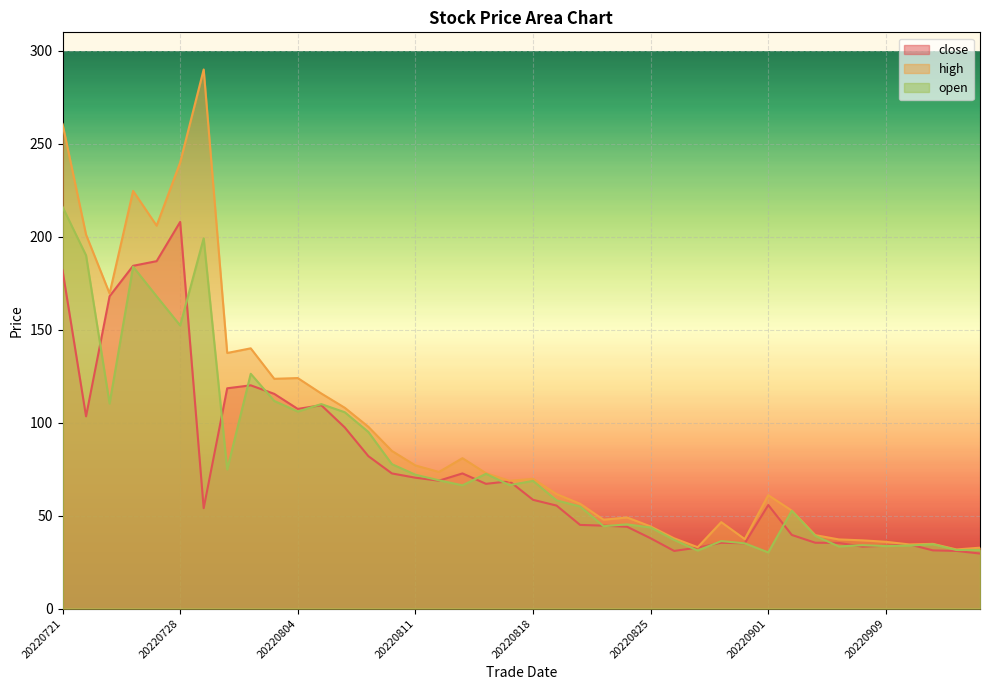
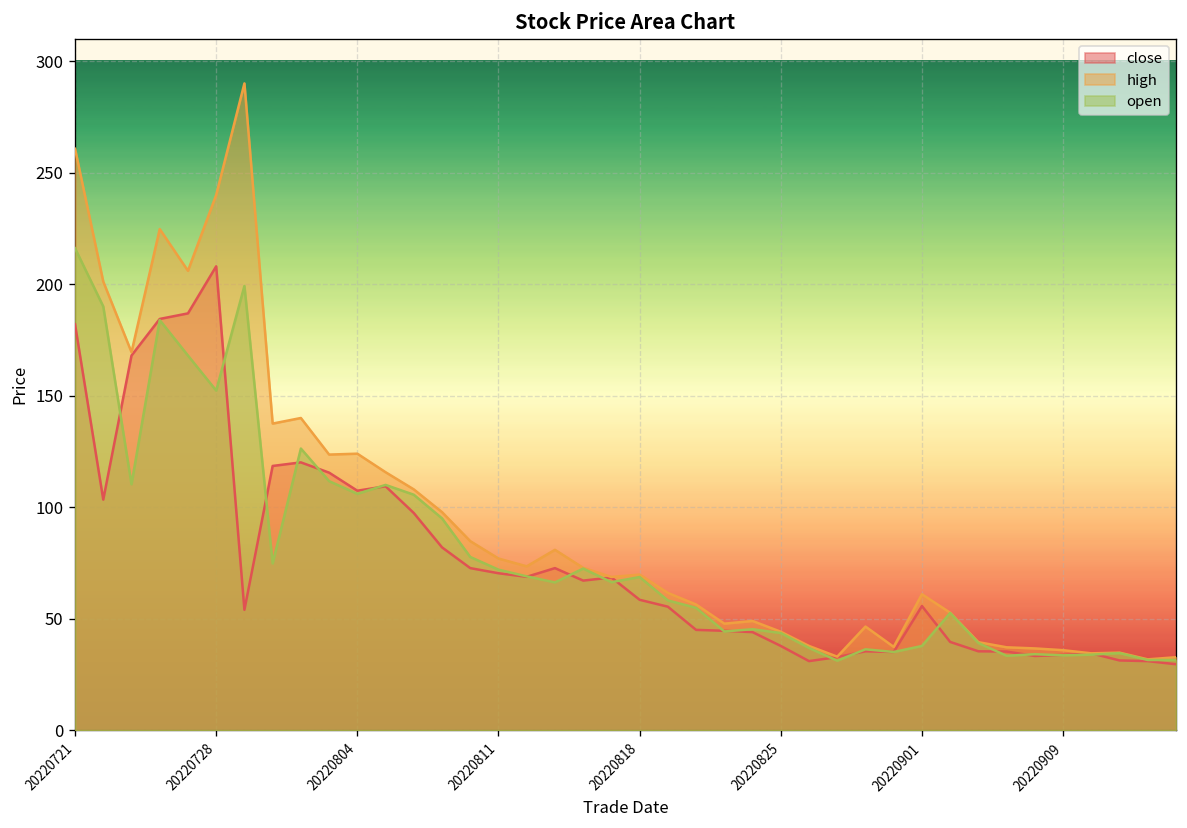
  {
    "open": {
      "20220721": 216,
      "20220728": 152,
      "20220804": 106,
      "20220811": 72,
-     "20220901": 30
+     "20220901": 38
    }
  }
